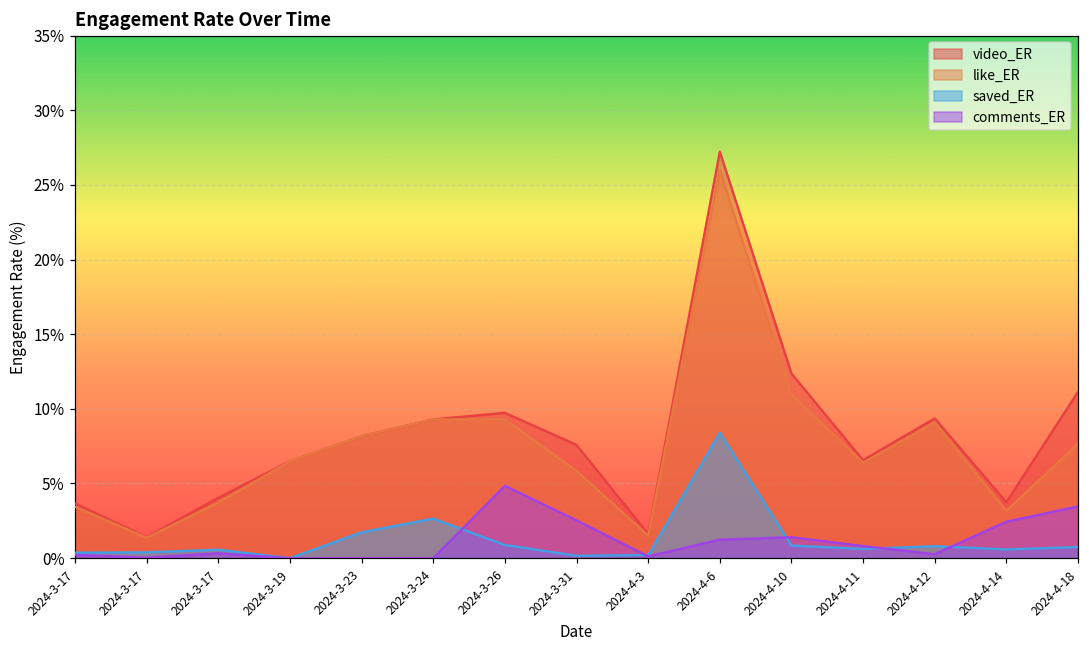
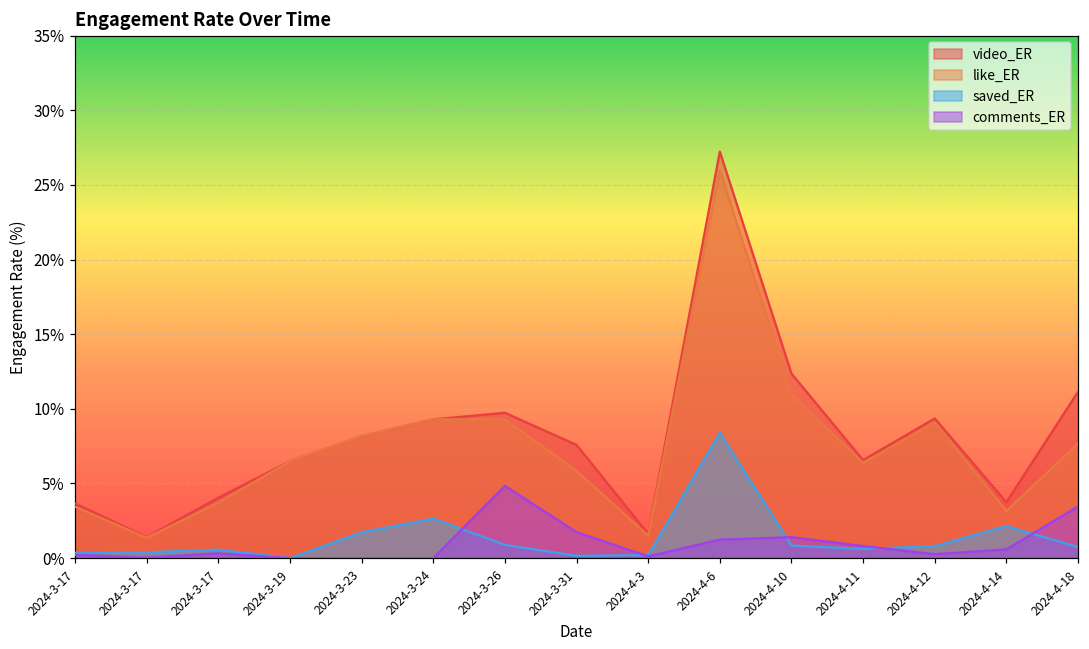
  {
    "saved_ER": {
      "2024-3-23": "1.7%",
      "2024-3-24": "2.6%",
      "2024-3-26": "0.9%",
      "2024-3-31": "0.2%",
      "2024-4-6": "8.4%",
      "2024-4-10": "0.8%",
      "2024-4-11": "0.6%",
      "2024-4-12": "0.8%",
-     "2024-4-14": "0.6%",
+     "2024-4-14": "2.1%",
      "2024-4-18": "0.7%"
    },
    "comments_ER": {
      "2024-3-23": "0.0%",
      "2024-3-24": "0.0%",
      "2024-3-26": "4.8%",
-     "2024-3-31": "2.5%",
+     "2024-3-31": "1.7%",
      "2024-4-6": "1.2%",
      "2024-4-10": "1.4%",
      "2024-4-11": "0.8%",
      "2024-4-12": "0.3%",
-     "2024-4-14": "2.4%",
+     "2024-4-14": "0.6%",
      "2024-4-18": "3.5%"
    }
  }
